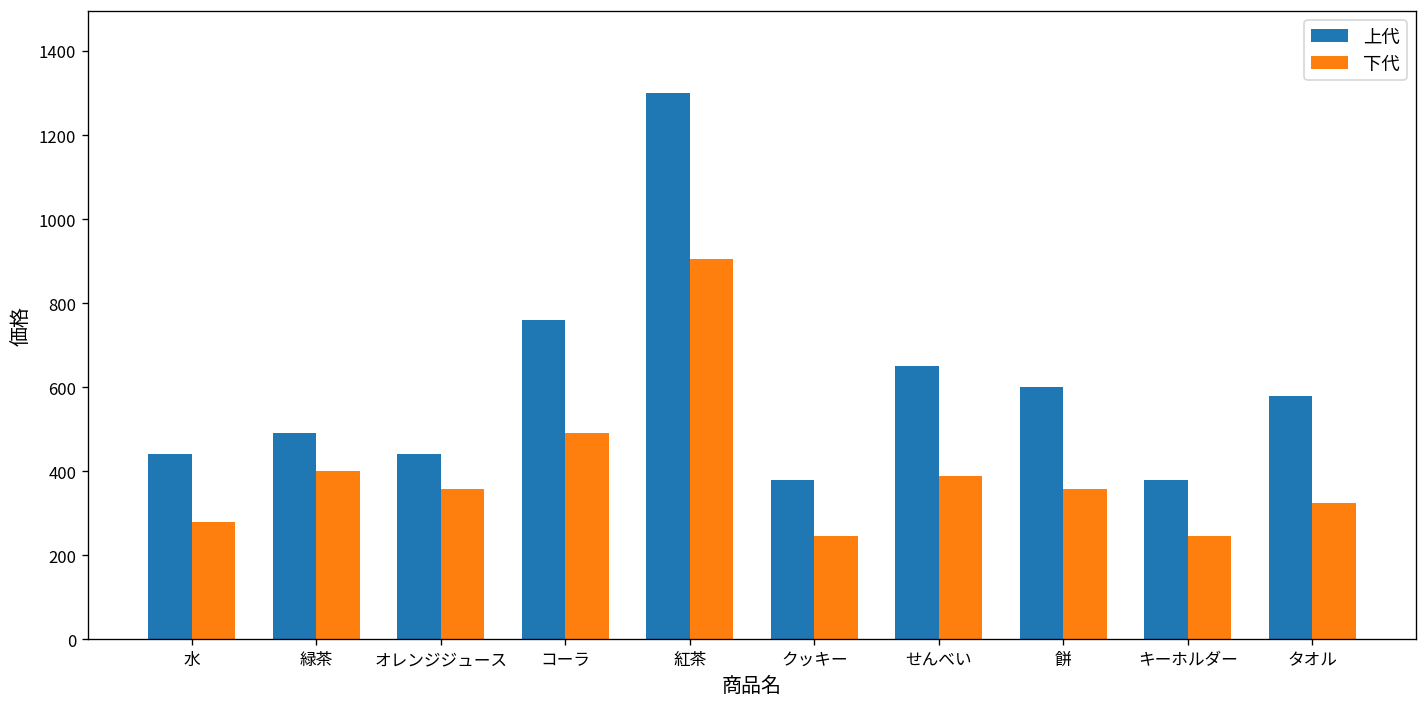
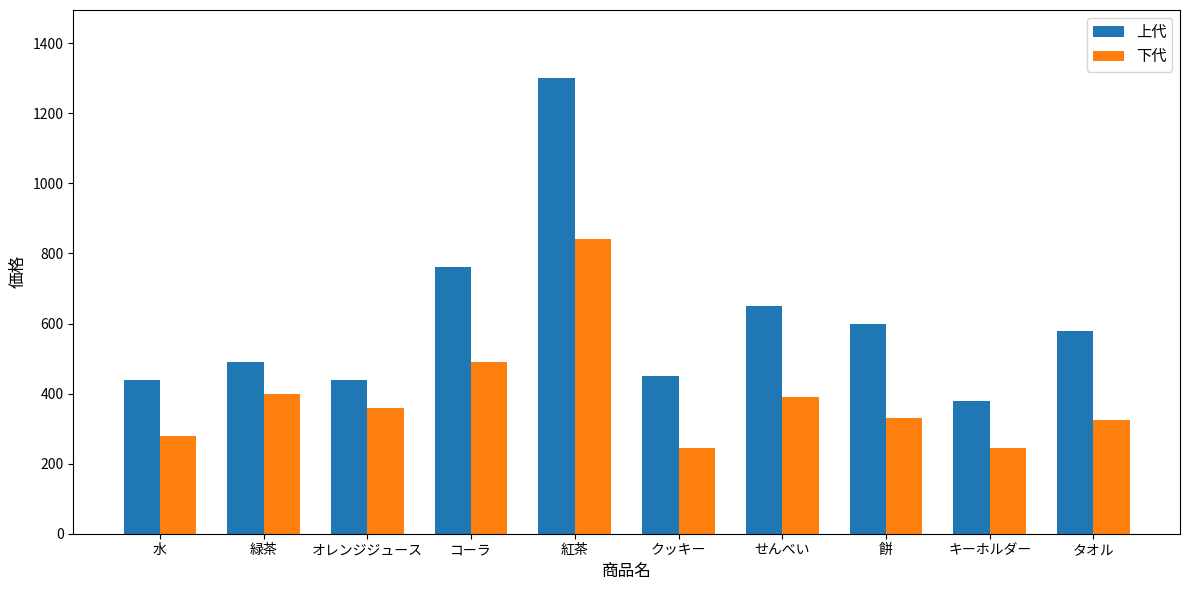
  {
    "上代": {
      "水": 440,
      "緑茶": 490,
      "オレンジジュース": 440,
      "コーラ": 760,
      "紅茶": 1300,
-     "クッキー": 380,
+     "クッキー": 450,
      "せんべい": 650,
      "餅": 600,
      "キーホルダー": 380,
      "タオル": 580
    },
    "下代": {
      "水": 280,
      "緑茶": 400,
      "オレンジジュース": 360,
      "コーラ": 490,
-     "紅茶": 900,
+     "紅茶": 840,
      "クッキー": 250,
      "せんべい": 390,
-     "餅": 360,
+     "餅": 330,
      "キーホルダー": 250,
      "タオル": 330
    }
  }
